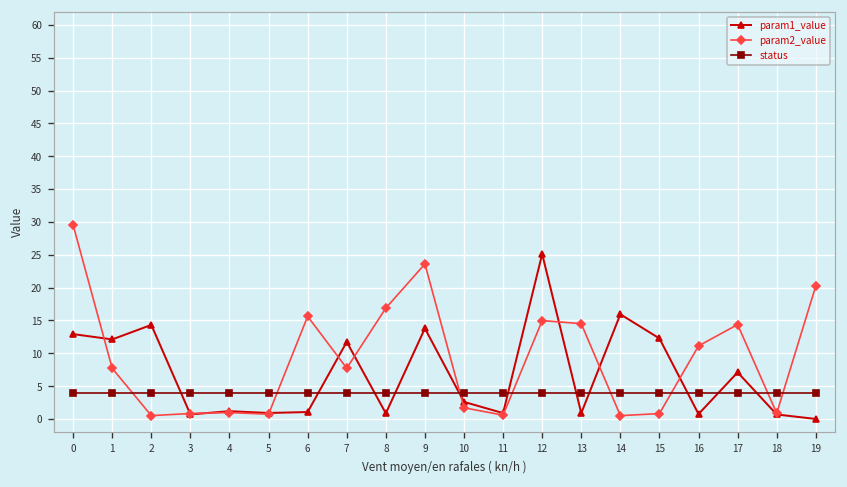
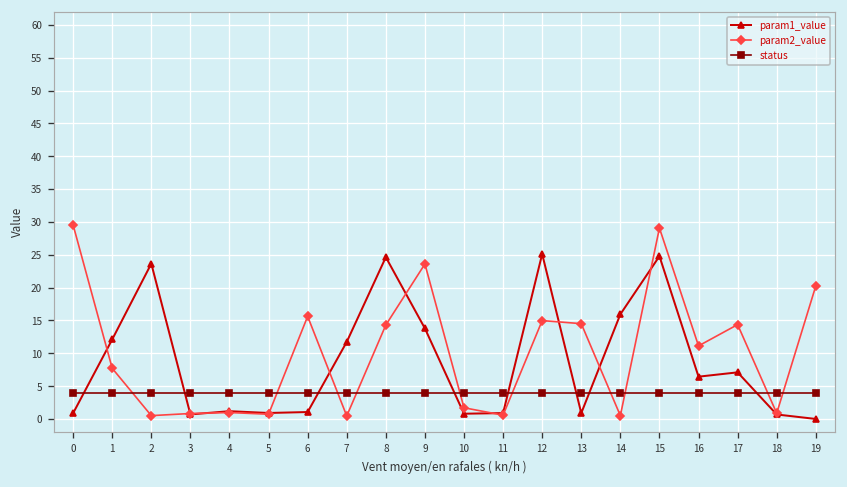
  {
    "param1_value": {
-     "0": 13,
+     "0": 1,
      "1": 12,
-     "2": 14,
+     "2": 24,
      "6": 1,
      "7": 12,
-     "8": 1,
+     "8": 25,
      "9": 14,
-     "10": 3,
+     "10": 1,
      "12": 25,
      "13": 1,
      "14": 16,
-     "15": 12,
-     "16": 1,
+     "15": 25,
+     "16": 6,
      "17": 7,
      "19": 0
    },
    "param2_value": {
      "0": 30,
      "1": 8,
      "2": 1,
      "6": 16,
-     "7": 8,
-     "8": 17,
+     "7": 0,
+     "8": 14,
      "9": 24,
      "10": 2,
      "12": 15,
      "13": 15,
      "14": 1,
-     "15": 1,
+     "15": 29,
      "16": 11,
      "17": 14,
      "19": 20
    },
    "status": {
      "0": 4,
      "1": 4,
      "2": 4,
      "3": 4,
      "4": 4,
      "5": 4,
      "6": 4,
      "7": 4,
      "8": 4,
      "9": 4,
      "10": 4,
      "11": 4,
      "12": 4,
      "13": 4,
      "14": 4,
      "15": 4,
      "16": 4,
      "17": 4,
      "18": 4,
      "19": 4
    }
  }
